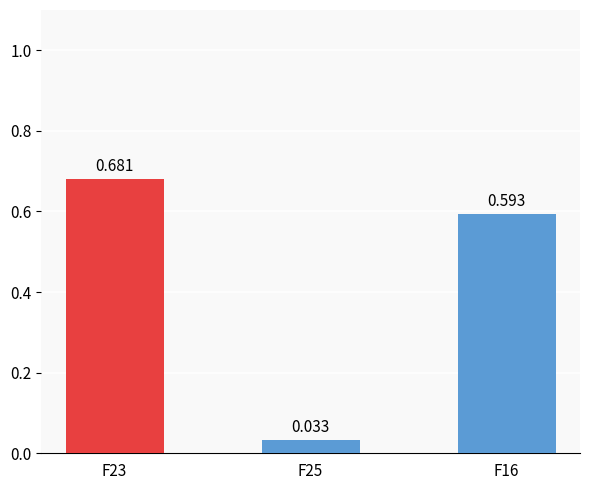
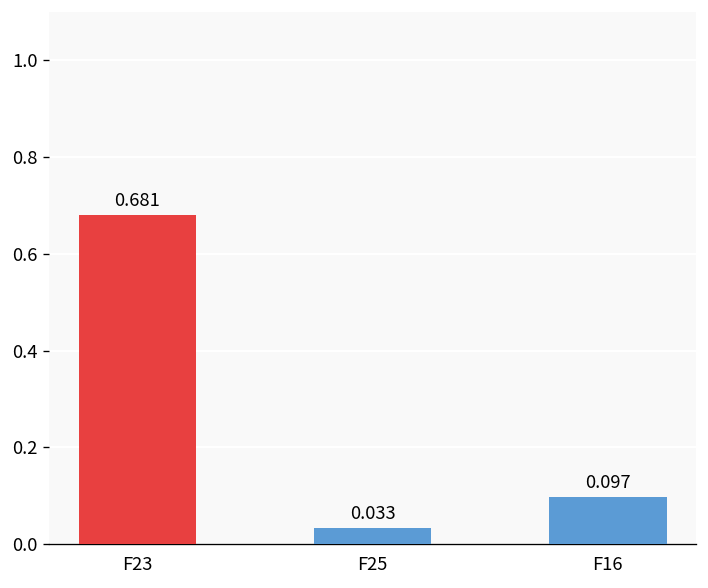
  {
    "F23": 0.681,
    "F25": 0.033,
-   "F16": 0.593
+   "F16": 0.097
  }
